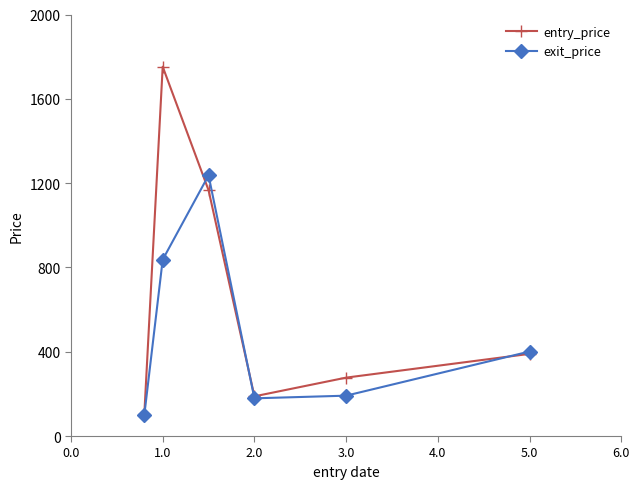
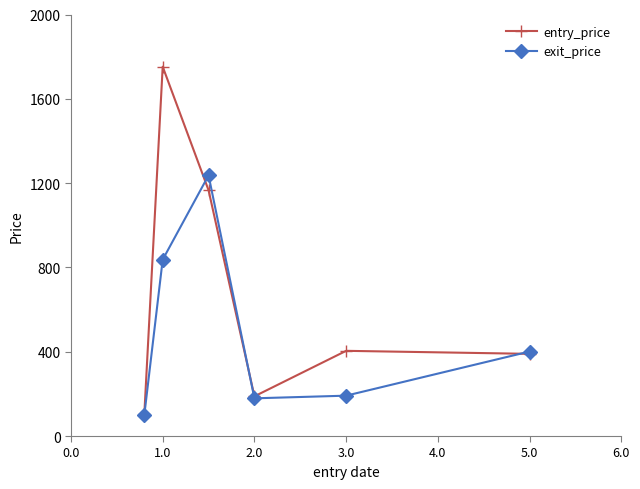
  {
    "entry_price": {
      "1.0": 1750,
-     "3.0": 280
+     "3.0": 400
    },
    "exit_price": {
      "1.0": 840,
      "3.0": 190
    }
  }
